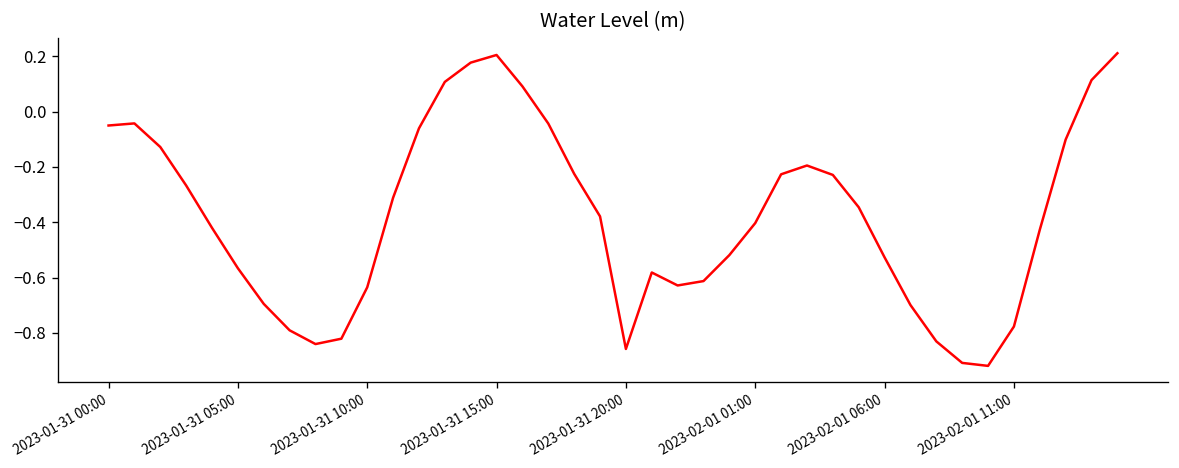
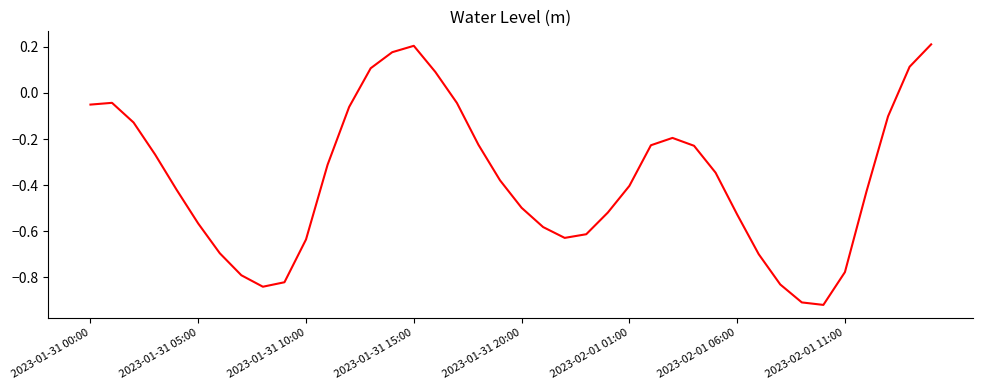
  {
    "2023-01-31 00:00": -0.05,
    "2023-01-31 05:00": -0.57,
    "2023-01-31 10:00": -0.64,
    "2023-01-31 15:00": 0.20,
-   "2023-01-31 20:00": -0.86,
+   "2023-01-31 20:00": -0.50,
    "2023-02-01 01:00": -0.40,
    "2023-02-01 06:00": -0.53,
    "2023-02-01 11:00": -0.78
  }
